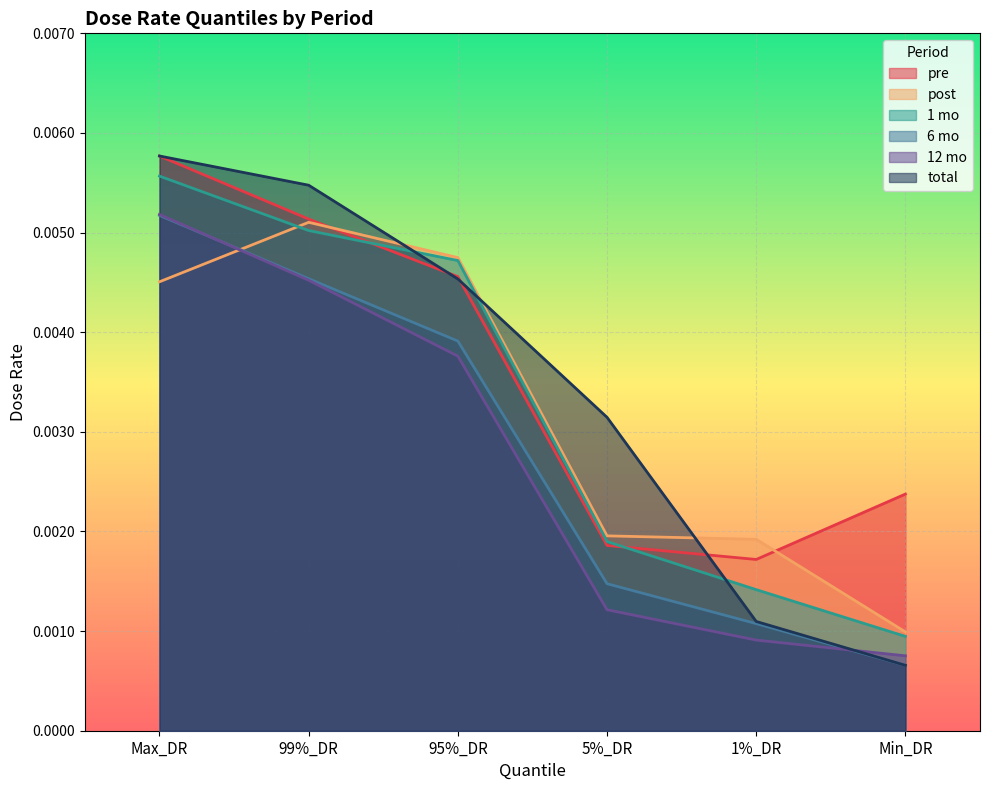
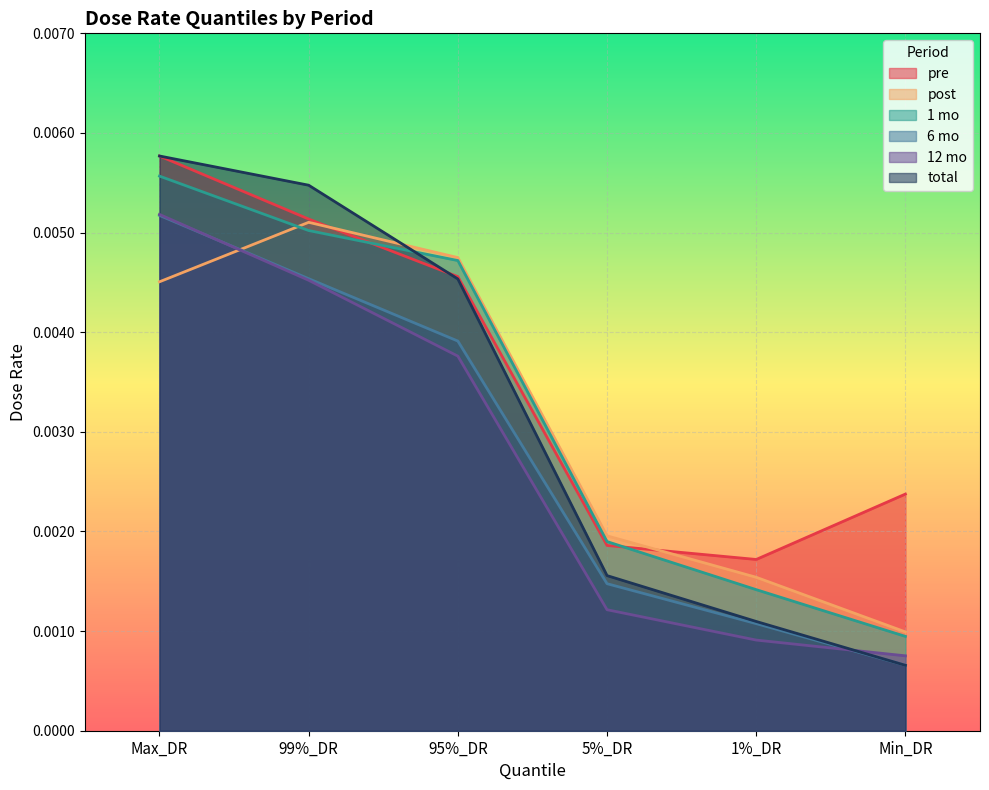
  {
    "pre": {
      "99%_DR": 0.0051,
      "5%_DR": 0.0019,
      "1%_DR": 0.0017,
      "Min_DR": 0.0024
    },
    "post": {
      "Max_DR": 0.0045,
      "99%_DR": 0.0051,
      "95%_DR": 0.0047,
      "5%_DR": 0.0020,
-     "1%_DR": 0.0019,
+     "1%_DR": 0.0015,
      "Min_DR": 0.0010
    },
    "total": {
      "99%_DR": 0.0055,
-     "5%_DR": 0.0031
+     "5%_DR": 0.0016
    }
  }
